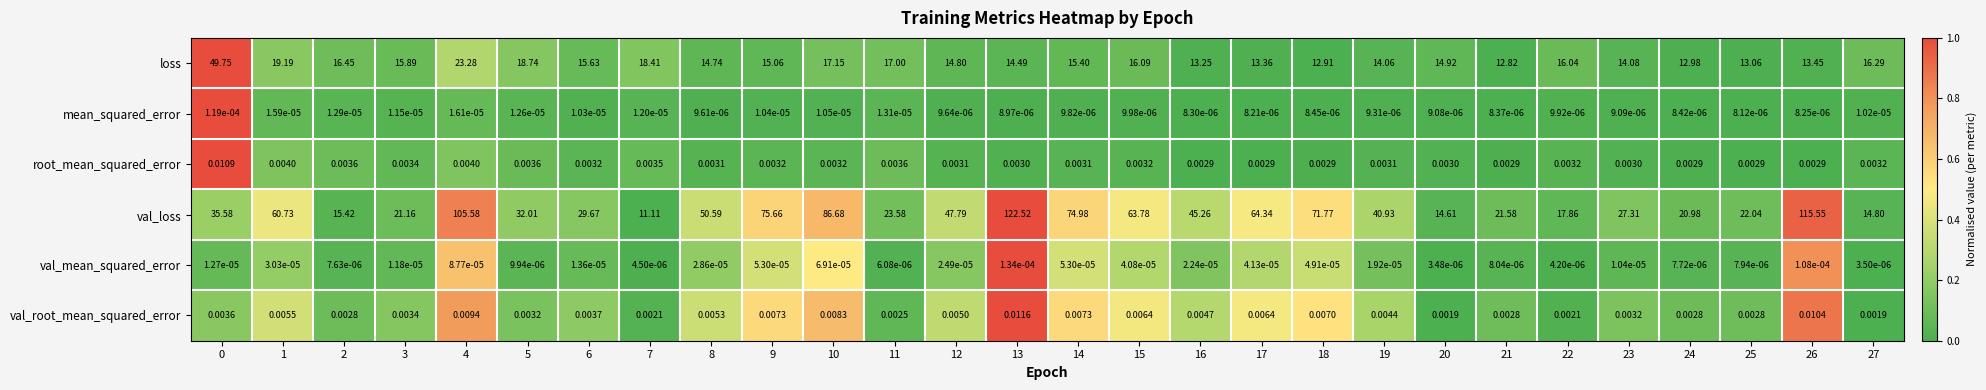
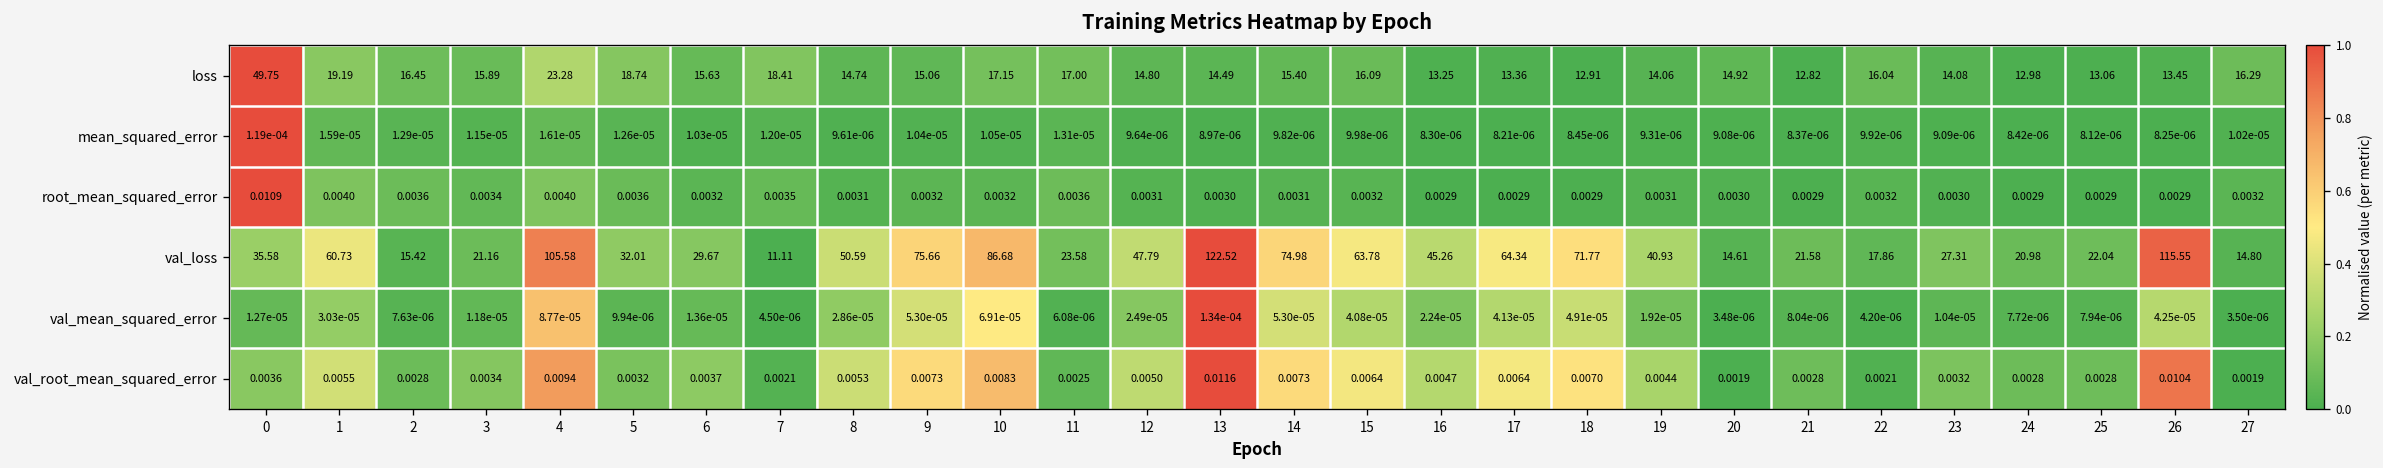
  {
    "loss": {
      "0": "49.75",
      "1": "19.19",
      "2": "16.45",
      "3": "15.89",
      "4": "23.28",
      "5": "18.74",
      "6": "15.63",
      "7": "18.41",
      "8": "14.74",
      "9": "15.06",
      "10": "17.15",
      "11": "17.00",
      "12": "14.80",
      "13": "14.49",
      "14": "15.40",
      "15": "16.09",
      "16": "13.25",
      "17": "13.36",
      "18": "12.91",
      "19": "14.06",
      "20": "14.92",
      "21": "12.82",
      "22": "16.04",
      "23": "14.08",
      "24": "12.98",
      "25": "13.06",
      "26": "13.45",
      "27": "16.29"
    },
    "mean_squared_error": {
      "0": "1.19e-04",
      "1": "1.59e-05",
      "2": "1.29e-05",
      "3": "1.15e-05",
      "4": "1.61e-05",
      "5": "1.26e-05",
      "6": "1.03e-05",
      "7": "1.20e-05",
      "8": "9.61e-06",
      "9": "1.04e-05",
      "10": "1.05e-05",
      "11": "1.31e-05",
      "12": "9.64e-06",
      "13": "8.97e-06",
      "14": "9.82e-06",
      "15": "9.98e-06",
      "16": "8.30e-06",
      "17": "8.21e-06",
      "18": "8.45e-06",
      "19": "9.31e-06",
      "20": "9.08e-06",
      "21": "8.37e-06",
      "22": "9.92e-06",
      "23": "9.09e-06",
      "24": "8.42e-06",
      "25": "8.12e-06",
      "26": "8.25e-06",
      "27": "1.02e-05"
    },
    "root_mean_squared_error": {
      "0": "0.0109",
      "1": "0.0040",
      "2": "0.0036",
      "3": "0.0034",
      "4": "0.0040",
      "5": "0.0036",
      "6": "0.0032",
      "7": "0.0035",
      "8": "0.0031",
      "9": "0.0032",
      "10": "0.0032",
      "11": "0.0036",
      "12": "0.0031",
      "13": "0.0030",
      "14": "0.0031",
      "15": "0.0032",
      "16": "0.0029",
      "17": "0.0029",
      "18": "0.0029",
      "19": "0.0031",
      "20": "0.0030",
      "21": "0.0029",
      "22": "0.0032",
      "23": "0.0030",
      "24": "0.0029",
      "25": "0.0029",
      "26": "0.0029",
      "27": "0.0032"
    },
    "val_loss": {
      "0": "35.58",
      "1": "60.73",
      "2": "15.42",
      "3": "21.16",
      "4": "105.58",
      "5": "32.01",
      "6": "29.67",
      "7": "11.11",
      "8": "50.59",
      "9": "75.66",
      "10": "86.68",
      "11": "23.58",
      "12": "47.79",
      "13": "122.52",
      "14": "74.98",
      "15": "63.78",
      "16": "45.26",
      "17": "64.34",
      "18": "71.77",
      "19": "40.93",
      "20": "14.61",
      "21": "21.58",
      "22": "17.86",
      "23": "27.31",
      "24": "20.98",
      "25": "22.04",
      "26": "115.55",
      "27": "14.80"
    },
    "val_mean_squared_error": {
      "0": "1.27e-05",
      "1": "3.03e-05",
      "2": "7.63e-06",
      "3": "1.18e-05",
      "4": "8.77e-05",
      "5": "9.94e-06",
      "6": "1.36e-05",
      "7": "4.50e-06",
      "8": "2.86e-05",
      "9": "5.30e-05",
      "10": "6.91e-05",
      "11": "6.08e-06",
      "12": "2.49e-05",
      "13": "1.34e-04",
      "14": "5.30e-05",
      "15": "4.08e-05",
      "16": "2.24e-05",
      "17": "4.13e-05",
      "18": "4.91e-05",
      "19": "1.92e-05",
      "20": "3.48e-06",
      "21": "8.04e-06",
      "22": "4.20e-06",
      "23": "1.04e-05",
      "24": "7.72e-06",
      "25": "7.94e-06",
-     "26": "1.08e-04",
+     "26": "4.25e-05",
      "27": "3.50e-06"
    },
    "val_root_mean_squared_error": {
      "0": "0.0036",
      "1": "0.0055",
      "2": "0.0028",
      "3": "0.0034",
      "4": "0.0094",
      "5": "0.0032",
      "6": "0.0037",
      "7": "0.0021",
      "8": "0.0053",
      "9": "0.0073",
      "10": "0.0083",
      "11": "0.0025",
      "12": "0.0050",
      "13": "0.0116",
      "14": "0.0073",
      "15": "0.0064",
      "16": "0.0047",
      "17": "0.0064",
      "18": "0.0070",
      "19": "0.0044",
      "20": "0.0019",
      "21": "0.0028",
      "22": "0.0021",
      "23": "0.0032",
      "24": "0.0028",
      "25": "0.0028",
      "26": "0.0104",
      "27": "0.0019"
    }
  }
